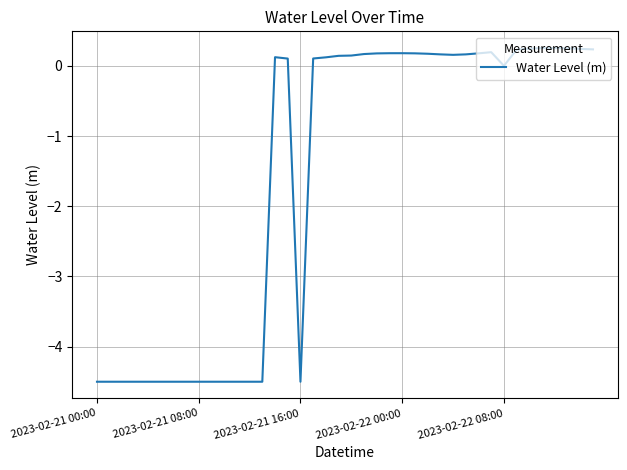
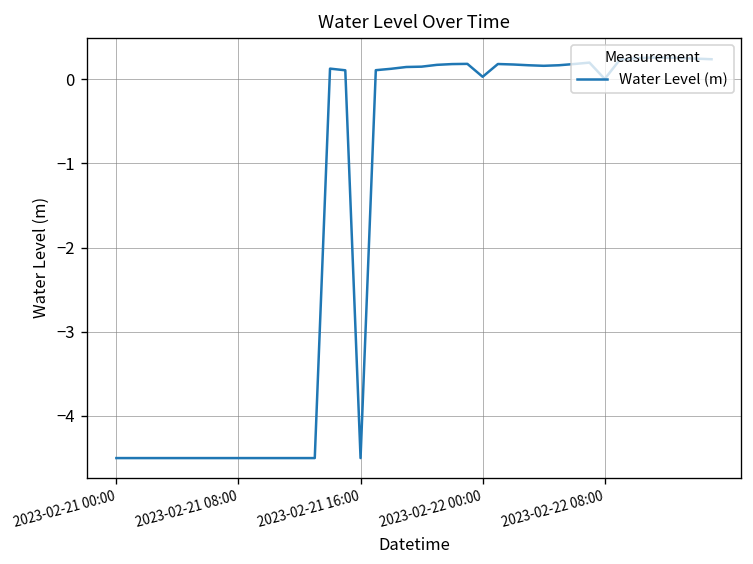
  {
    "2023-02-21 00:00": -4.5,
    "2023-02-21 08:00": -4.5,
    "2023-02-21 16:00": -4.5,
-   "2023-02-22 00:00": 0.2
+   "2023-02-22 00:00": 0.0
  }
